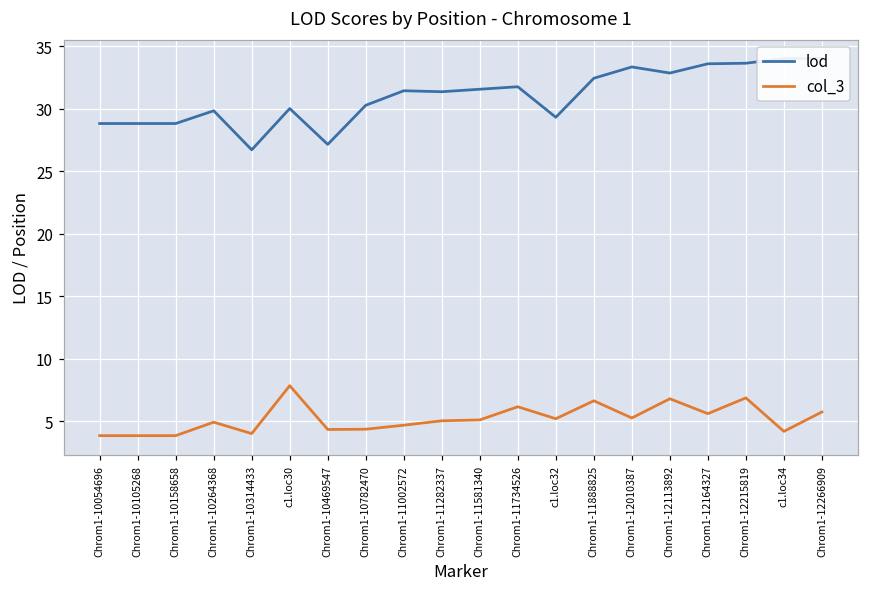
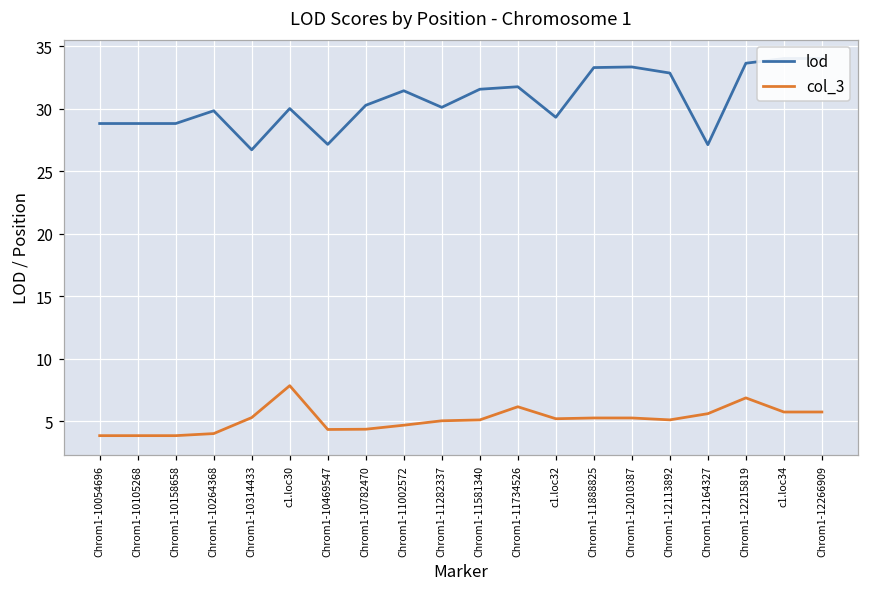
  {
    "lod": {
      "Chrom1-10054696": 28.8,
      "Chrom1-10105268": 28.8,
      "Chrom1-10158658": 28.8,
      "Chrom1-10264368": 29.8,
      "Chrom1-10314433": 26.7,
      "c1.loc30": 30.0,
      "Chrom1-10469547": 27.1,
      "Chrom1-10782470": 30.3,
      "Chrom1-11002572": 31.4,
-     "Chrom1-11282337": 31.3,
+     "Chrom1-11282337": 30.1,
      "Chrom1-11581340": 31.5,
      "Chrom1-11734526": 31.7,
      "c1.loc32": 29.3,
-     "Chrom1-11888825": 32.4,
+     "Chrom1-11888825": 33.3,
      "Chrom1-12010387": 33.3,
      "Chrom1-12113892": 32.8,
-     "Chrom1-12164327": 33.6,
+     "Chrom1-12164327": 27.1,
      "Chrom1-12215819": 33.6
    },
    "col_3": {
      "Chrom1-10054696": 3.8,
      "Chrom1-10105268": 3.8,
      "Chrom1-10158658": 3.8,
-     "Chrom1-10264368": 4.9,
-     "Chrom1-10314433": 4.0,
+     "Chrom1-10264368": 4.0,
+     "Chrom1-10314433": 5.3,
      "c1.loc30": 7.8,
      "Chrom1-10469547": 4.3,
      "Chrom1-10782470": 4.3,
      "Chrom1-11002572": 4.7,
      "Chrom1-11282337": 5.0,
      "Chrom1-11581340": 5.1,
      "Chrom1-11734526": 6.1,
      "c1.loc32": 5.2,
-     "Chrom1-11888825": 6.6,
+     "Chrom1-11888825": 5.2,
      "Chrom1-12010387": 5.2,
-     "Chrom1-12113892": 6.8,
+     "Chrom1-12113892": 5.1,
      "Chrom1-12164327": 5.6,
      "Chrom1-12215819": 6.9,
-     "c1.loc34": 4.2,
+     "c1.loc34": 5.7,
      "Chrom1-12266909": 5.7
    }
  }
